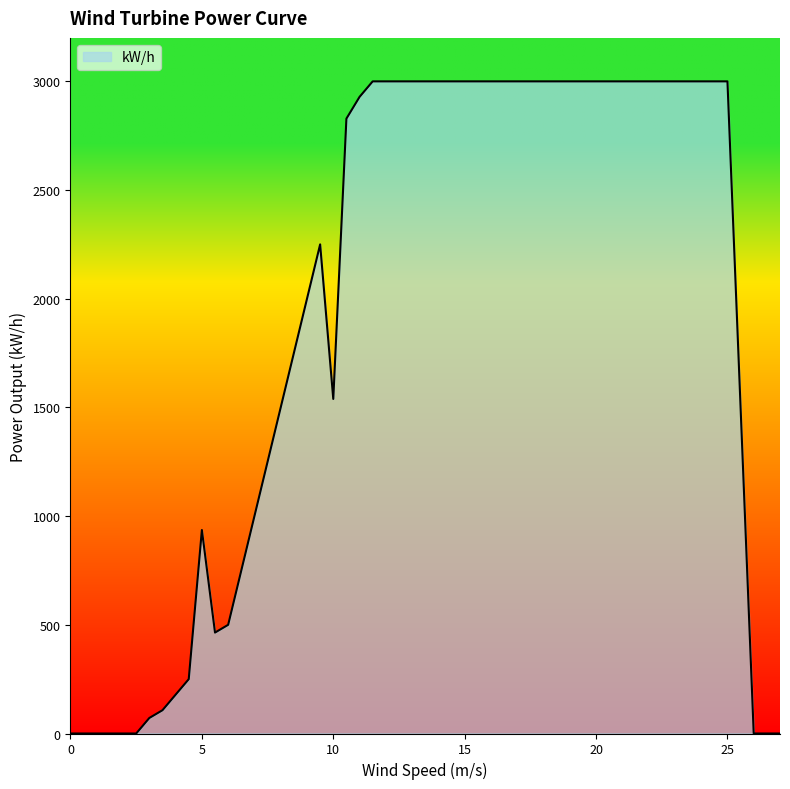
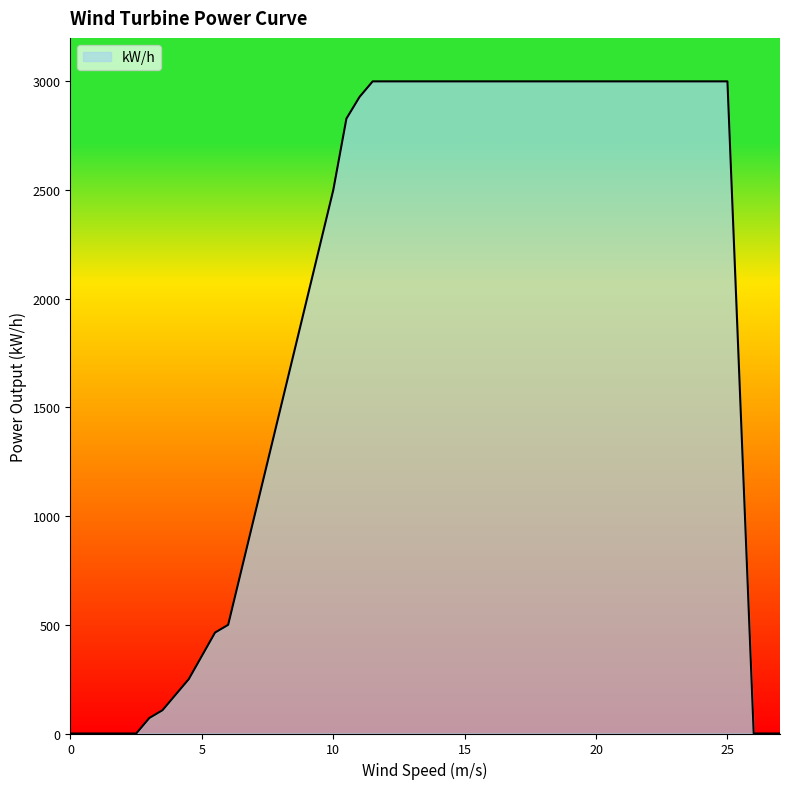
  {
    "0": 0,
-   "5": 940,
-   "10": 1540,
+   "5": 360,
+   "10": 2500,
    "15": 3000,
    "20": 3000,
    "25": 3000
  }
